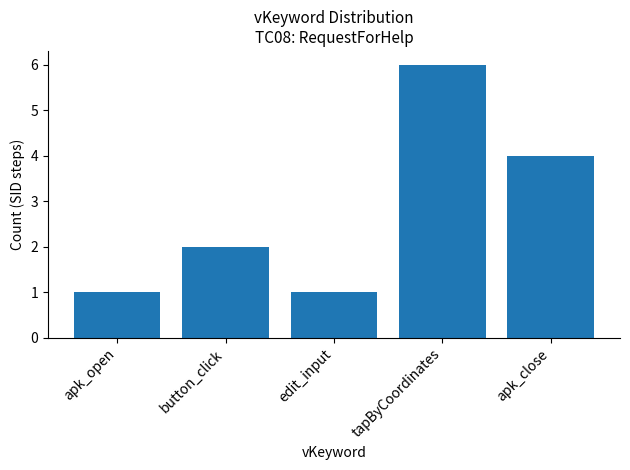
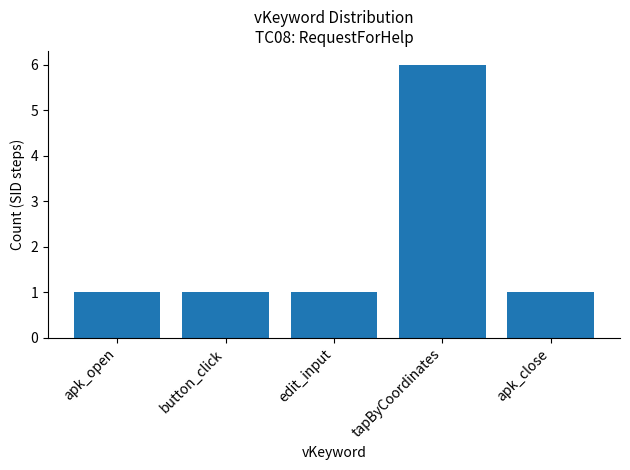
  {
    "apk_open": 1,
-   "button_click": 2,
+   "button_click": 1,
    "edit_input": 1,
    "tapByCoordinates": 6,
-   "apk_close": 4
+   "apk_close": 1
  }
